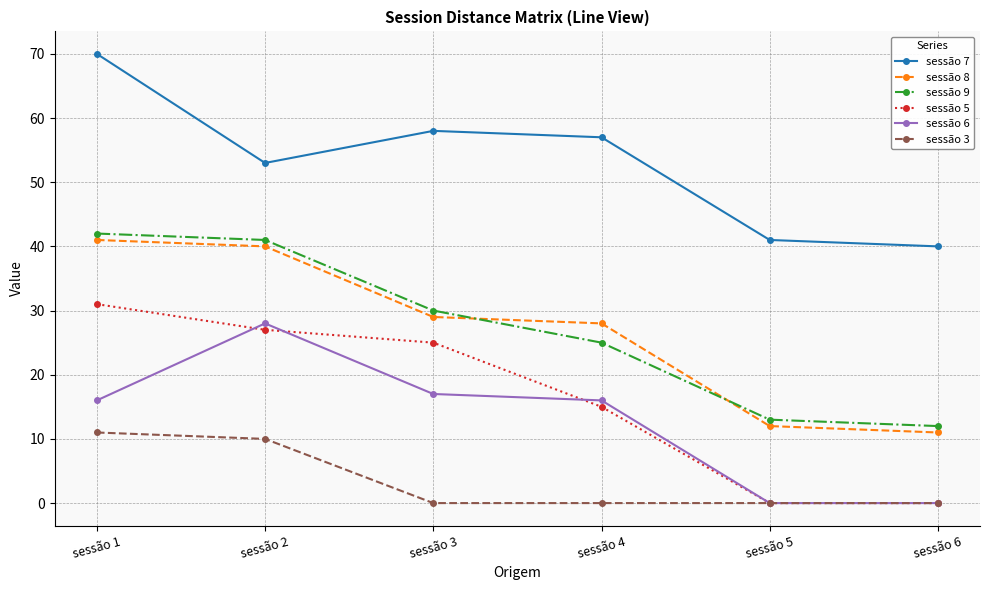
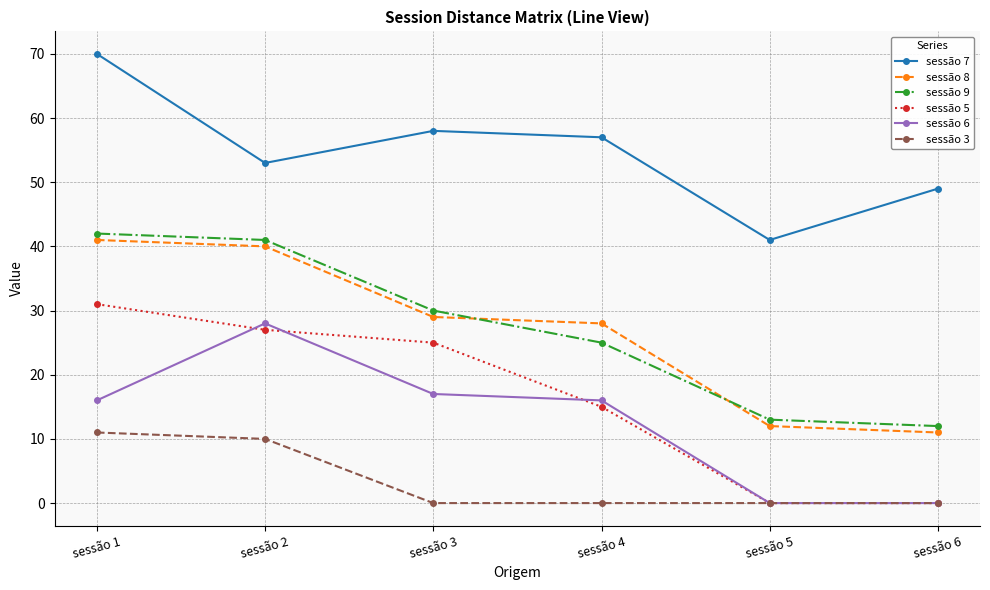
  {
    "sessão 7": {
      "sessão 1": 70,
      "sessão 2": 53,
      "sessão 3": 58,
      "sessão 4": 57,
      "sessão 5": 41,
-     "sessão 6": 40
+     "sessão 6": 49
    },
    "sessão 8": {
      "sessão 1": 41,
      "sessão 2": 40,
      "sessão 3": 29,
      "sessão 4": 28,
      "sessão 5": 12,
      "sessão 6": 11
    },
    "sessão 9": {
      "sessão 1": 42,
      "sessão 2": 41,
      "sessão 3": 30,
      "sessão 4": 25,
      "sessão 5": 13,
      "sessão 6": 12
    },
    "sessão 5": {
      "sessão 1": 31,
      "sessão 2": 27,
      "sessão 3": 25,
      "sessão 4": 15
    },
    "sessão 6": {
      "sessão 1": 16,
      "sessão 2": 28,
      "sessão 3": 17,
      "sessão 4": 16
    },
    "sessão 3": {
      "sessão 1": 11,
      "sessão 2": 10,
      "sessão 3": 0,
      "sessão 4": 0
    }
  }
